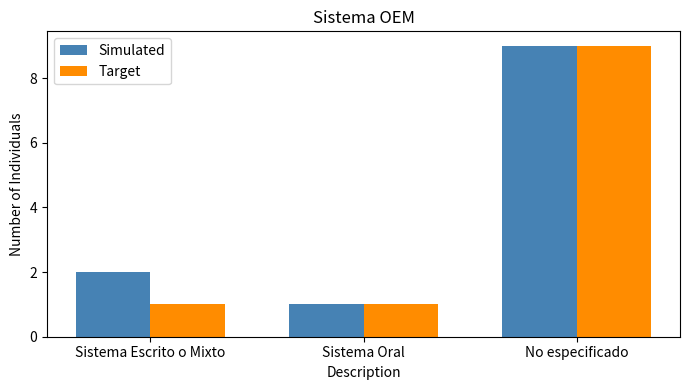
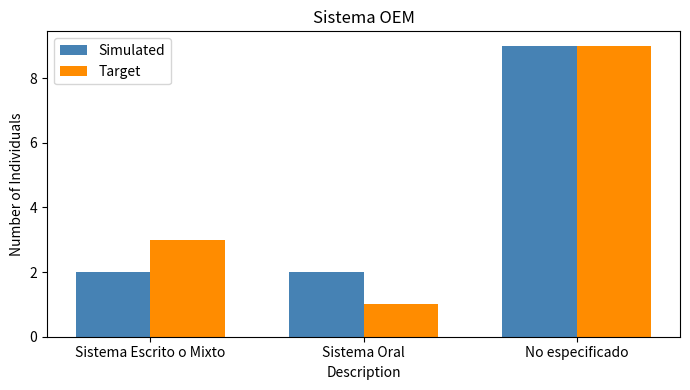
  {
    "Simulated": {
      "Sistema Escrito o Mixto": 2,
-     "Sistema Oral": 1,
+     "Sistema Oral": 2,
      "No especificado": 9
    },
    "Target": {
-     "Sistema Escrito o Mixto": 1,
+     "Sistema Escrito o Mixto": 3,
      "Sistema Oral": 1,
      "No especificado": 9
    }
  }
